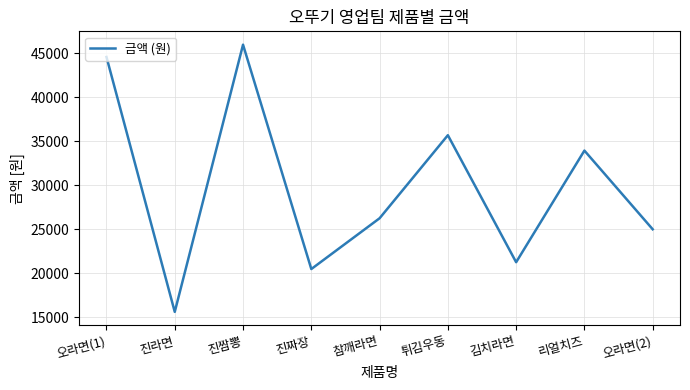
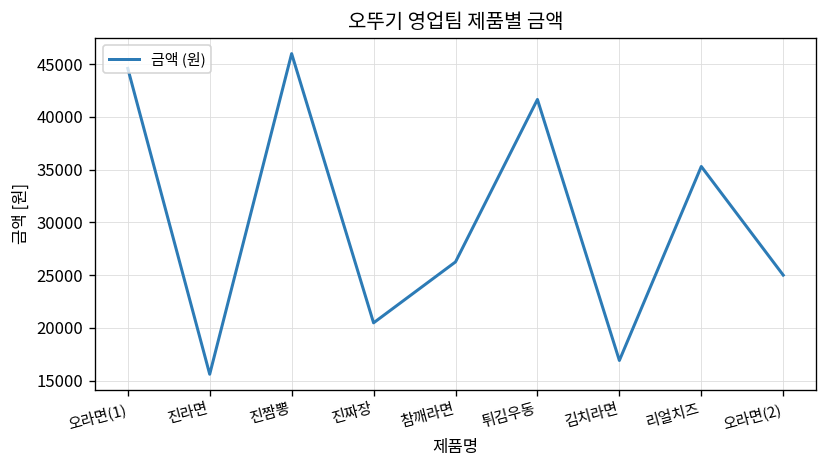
  {
    "진라면": 16000,
    "진짬뽕": 46000,
    "진짜장": 20000,
    "참깨라면": 26000,
-   "튀김우동": 36000,
-   "김치라면": 21000,
-   "리얼치즈": 34000,
+   "튀김우동": 42000,
+   "김치라면": 17000,
+   "리얼치즈": 35000,
    "오라면(2)": 25000
  }
